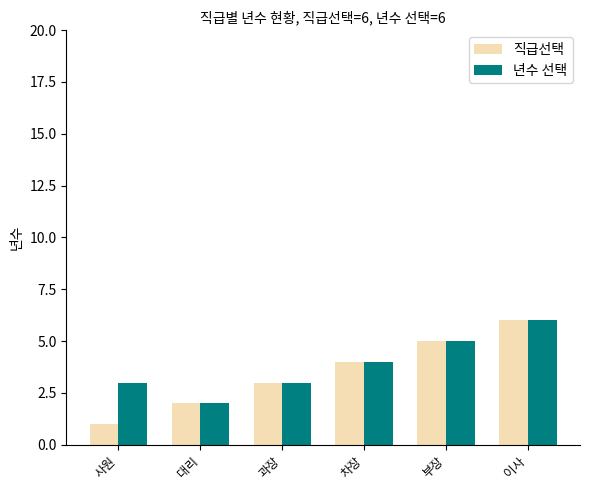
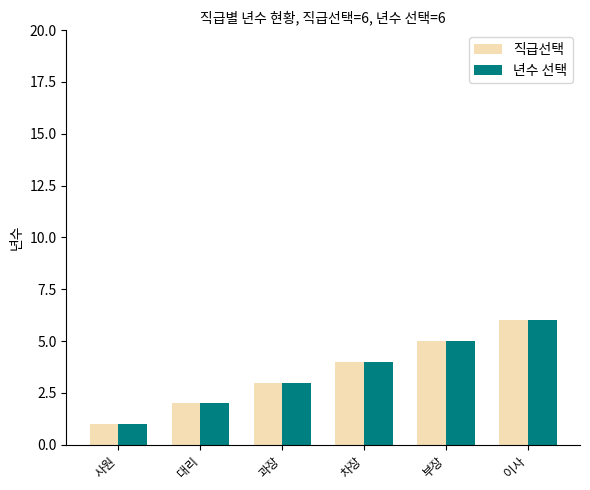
  {
    "직급선택": {
      "사원": 1,
      "대리": 2,
      "과장": 3,
      "차장": 4,
      "부장": 5,
      "이사": 6
    },
    "년수 선택": {
-     "사원": 3,
+     "사원": 1,
      "대리": 2,
      "과장": 3,
      "차장": 4,
      "부장": 5,
      "이사": 6
    }
  }
